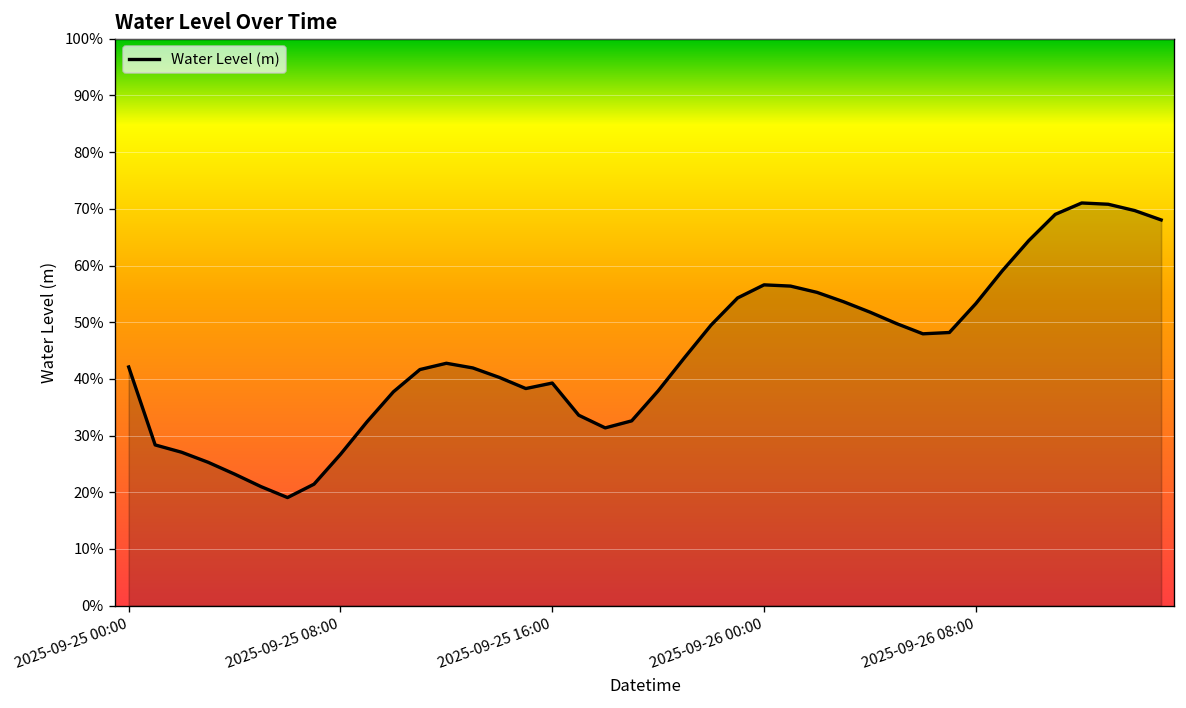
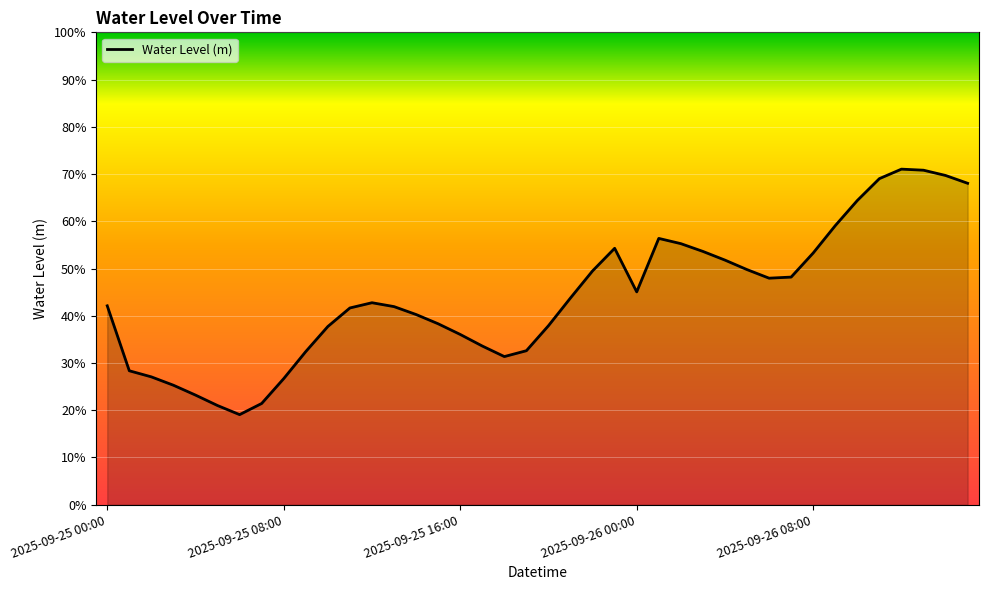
  {
    "2025-09-25 00:00": "42%",
    "2025-09-25 08:00": "27%",
-   "2025-09-25 16:00": "39%",
-   "2025-09-26 00:00": "57%",
+   "2025-09-25 16:00": "36%",
+   "2025-09-26 00:00": "45%",
    "2025-09-26 08:00": "53%"
  }
